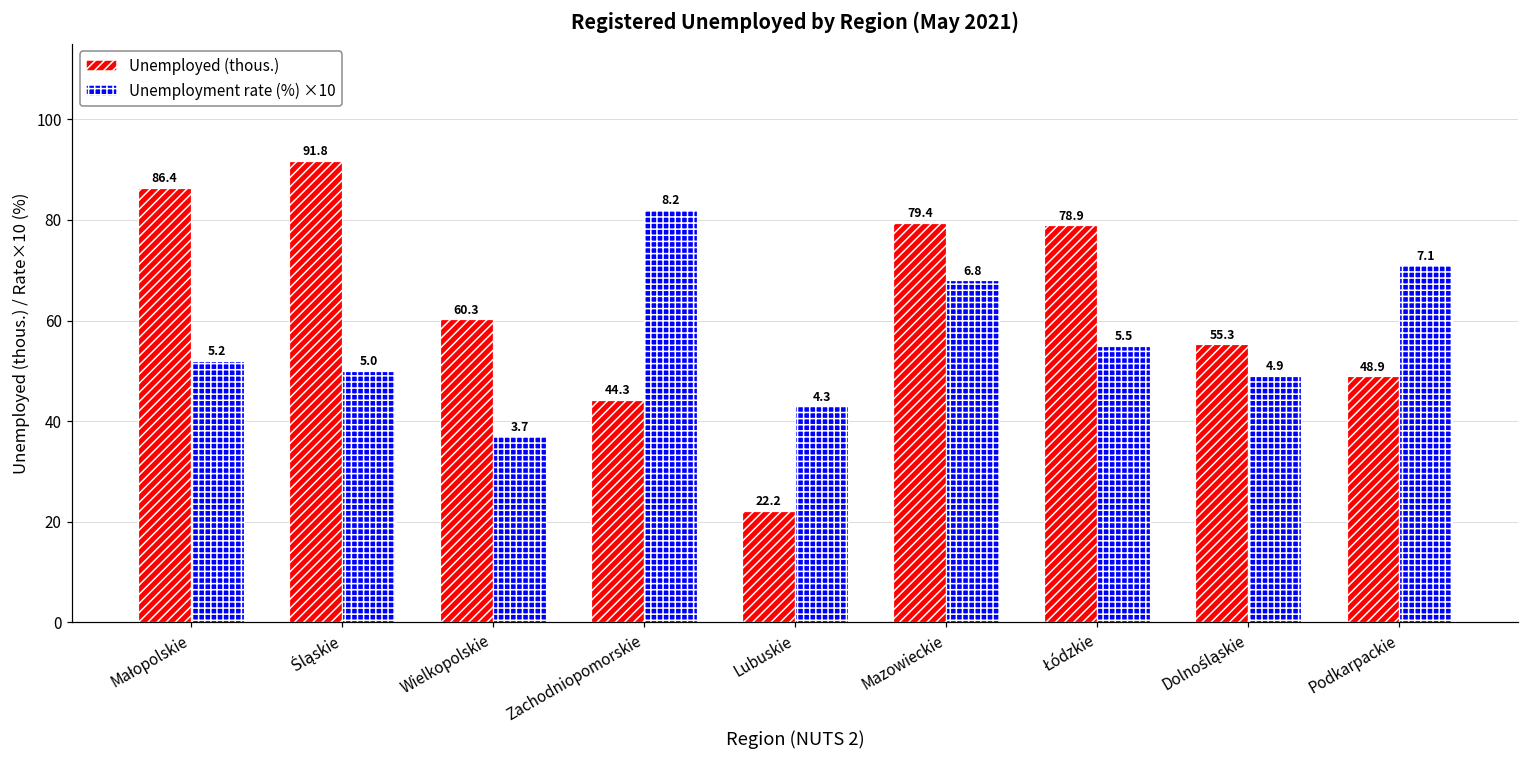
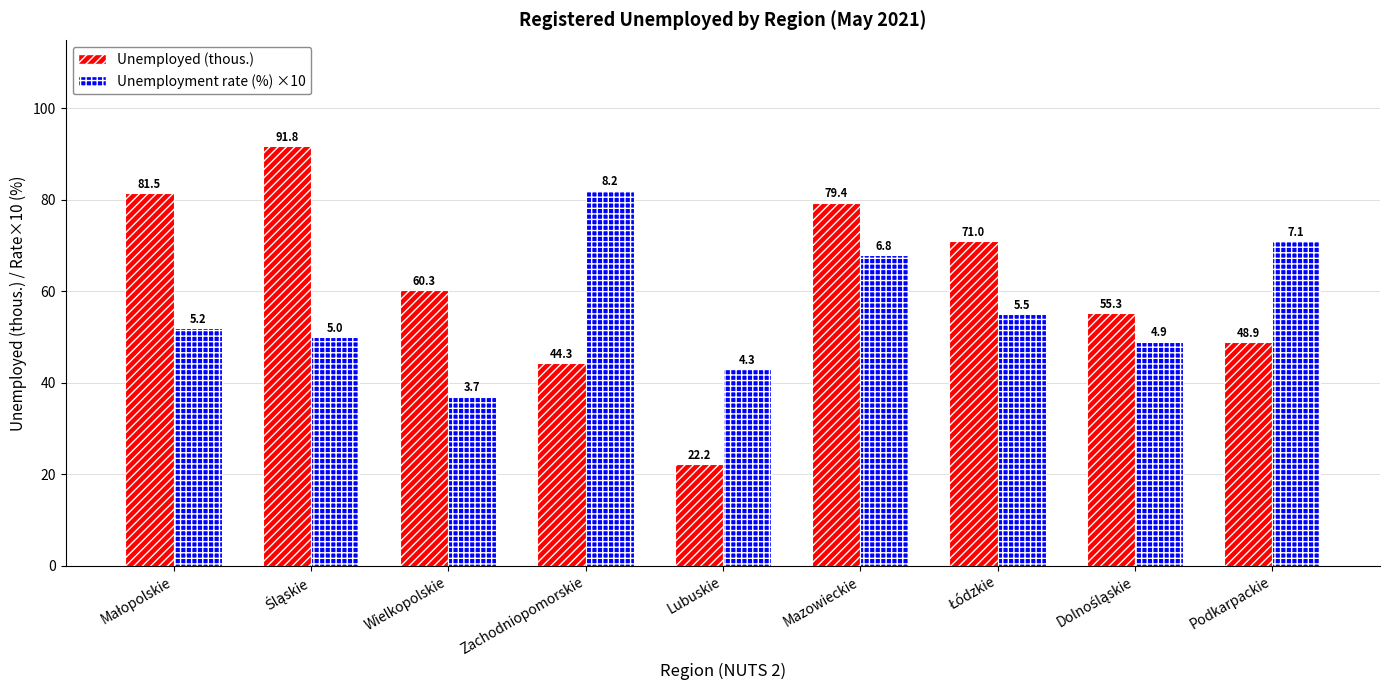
  {
    "Unemployed (thous.)": {
-     "Małopolskie": 86.4,
+     "Małopolskie": 81.5,
      "Śląskie": 91.8,
      "Wielkopolskie": 60.3,
      "Zachodniopomorskie": 44.3,
      "Lubuskie": 22.2,
      "Mazowieckie": 79.4,
-     "Łódzkie": 78.9,
+     "Łódzkie": 71.0,
      "Dolnośląskie": 55.3,
      "Podkarpackie": 48.9
    }
  }
